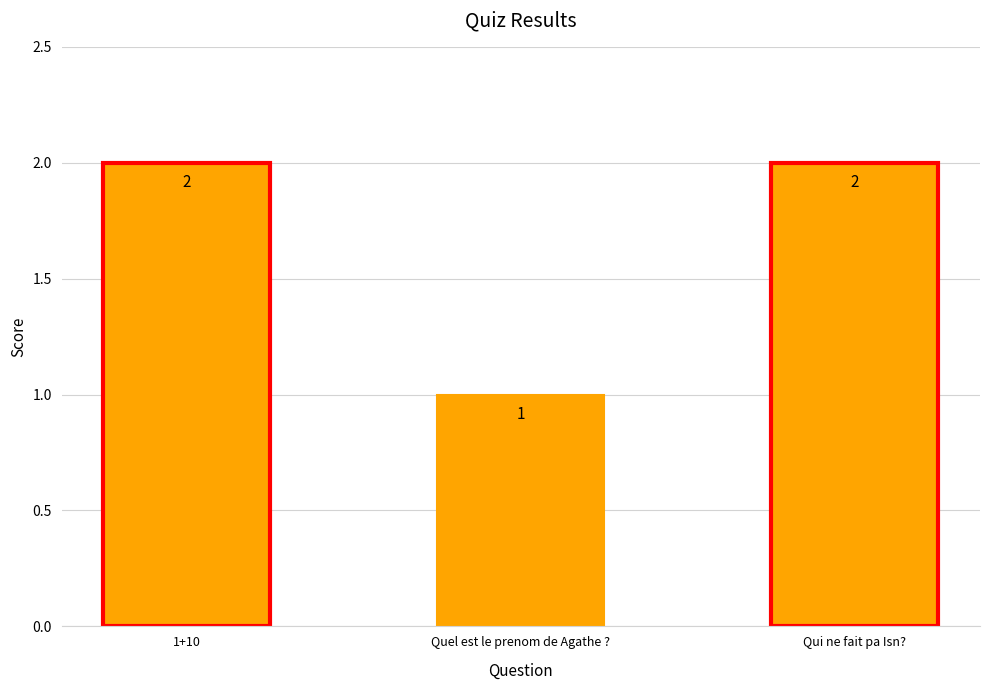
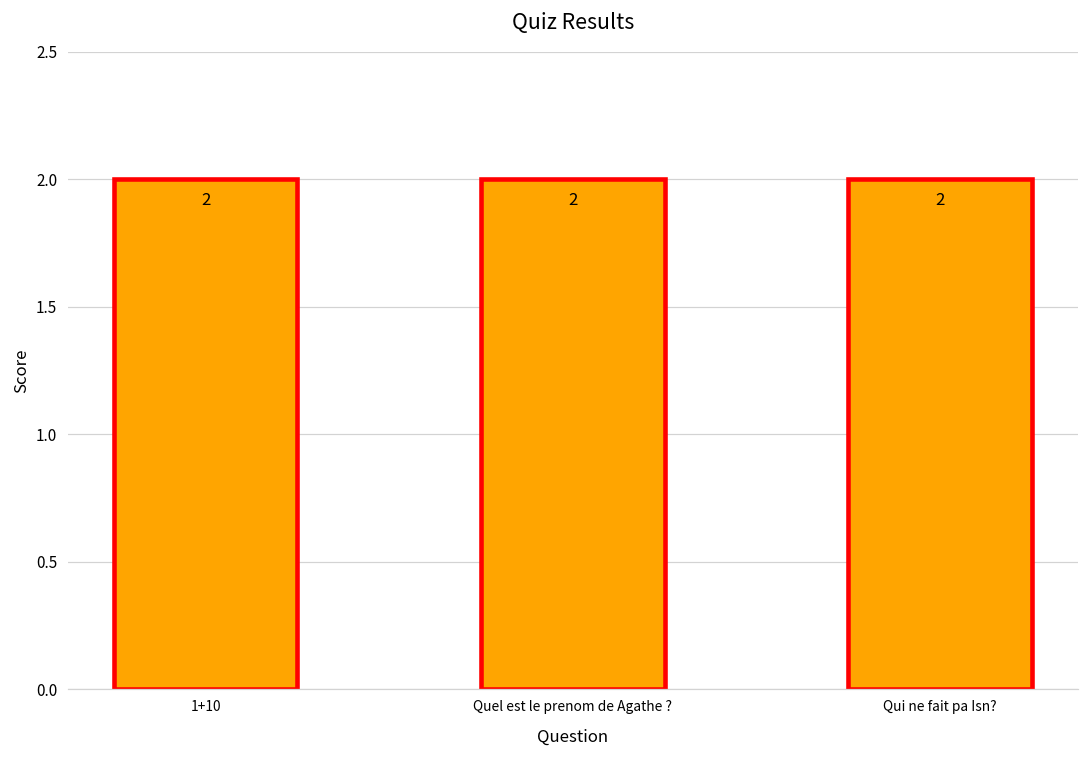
  {
    "1+10": 2,
-   "Quel est le prenom de Agathe ?": 1,
+   "Quel est le prenom de Agathe ?": 2,
    "Qui ne fait pa Isn?": 2
  }
